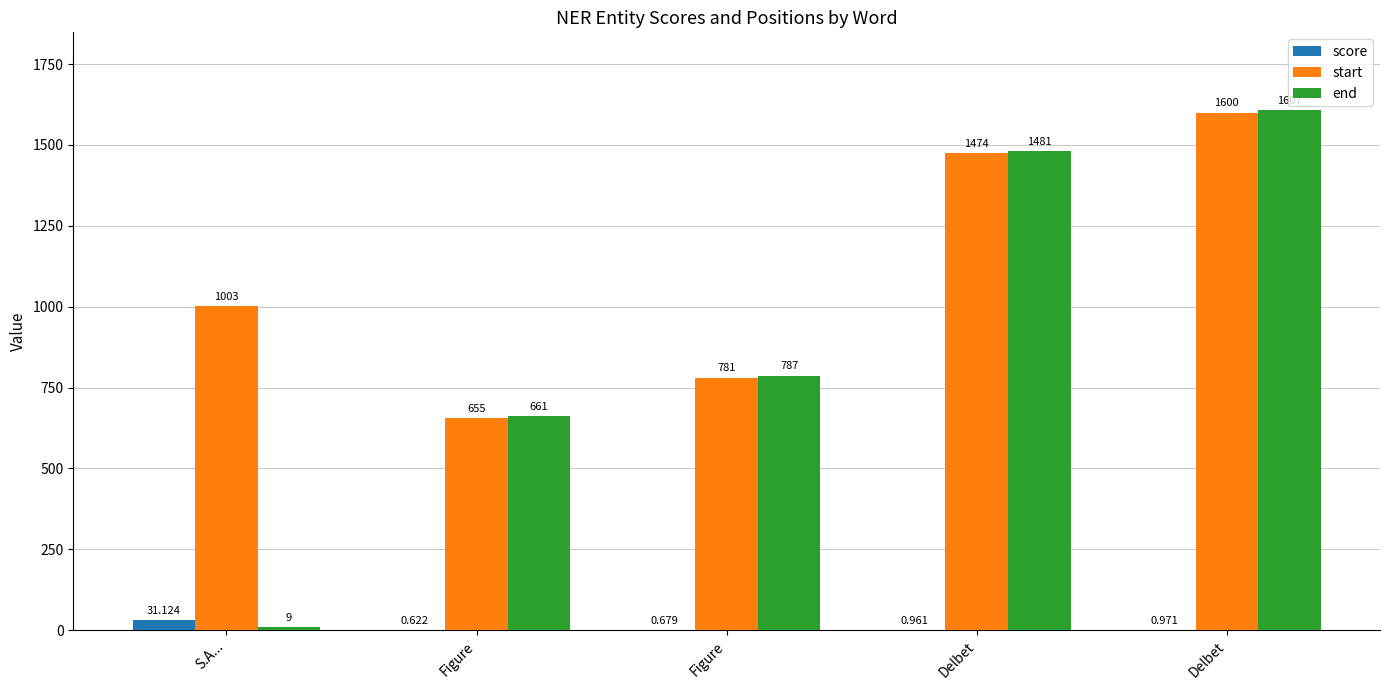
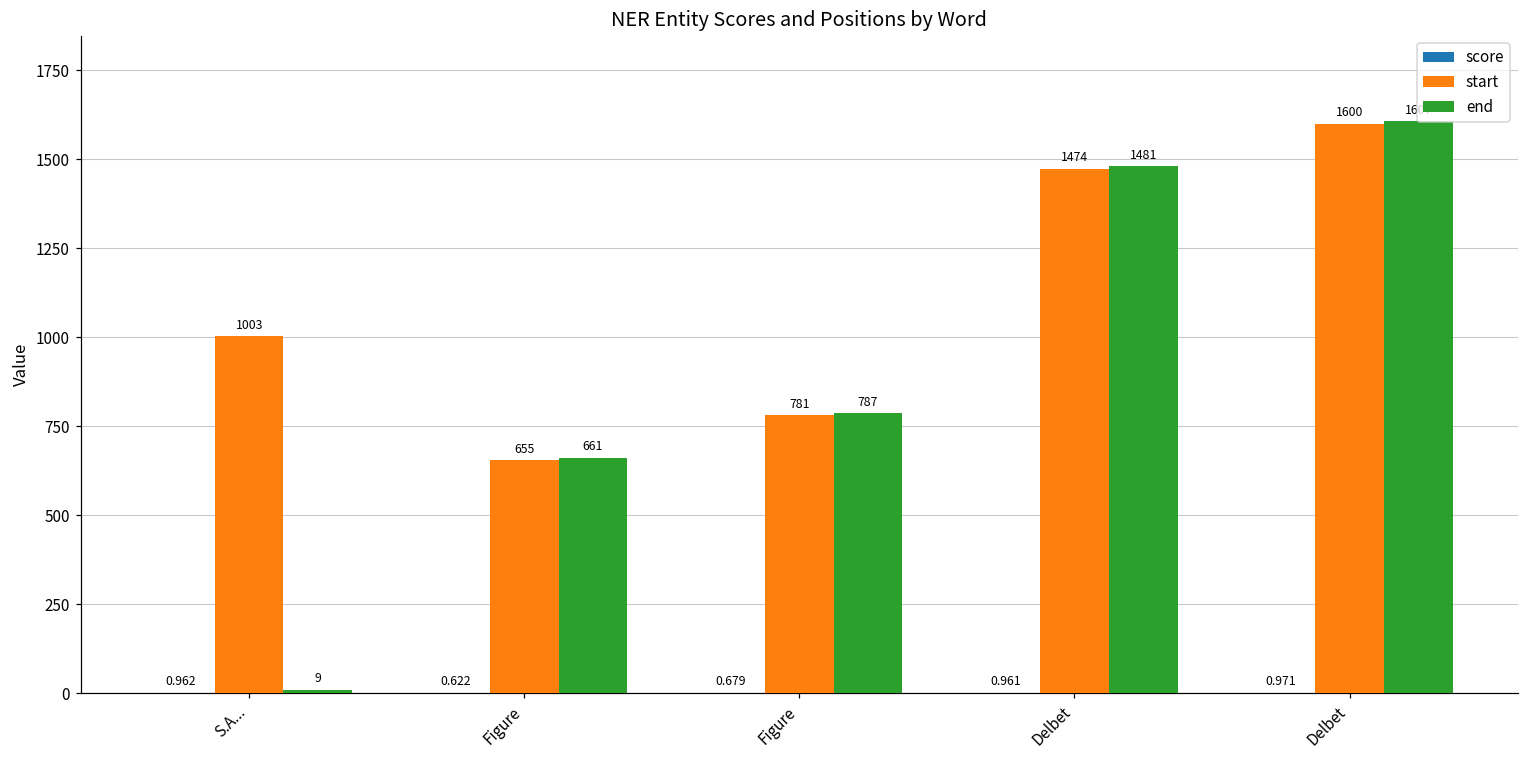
  {
    "score": {
-     "S.A...": 31.124
+     "S.A...": 0.962
    },
    "start": {
      "S.A...": 1003
    },
    "end": {
      "S.A...": 9
    }
  }
